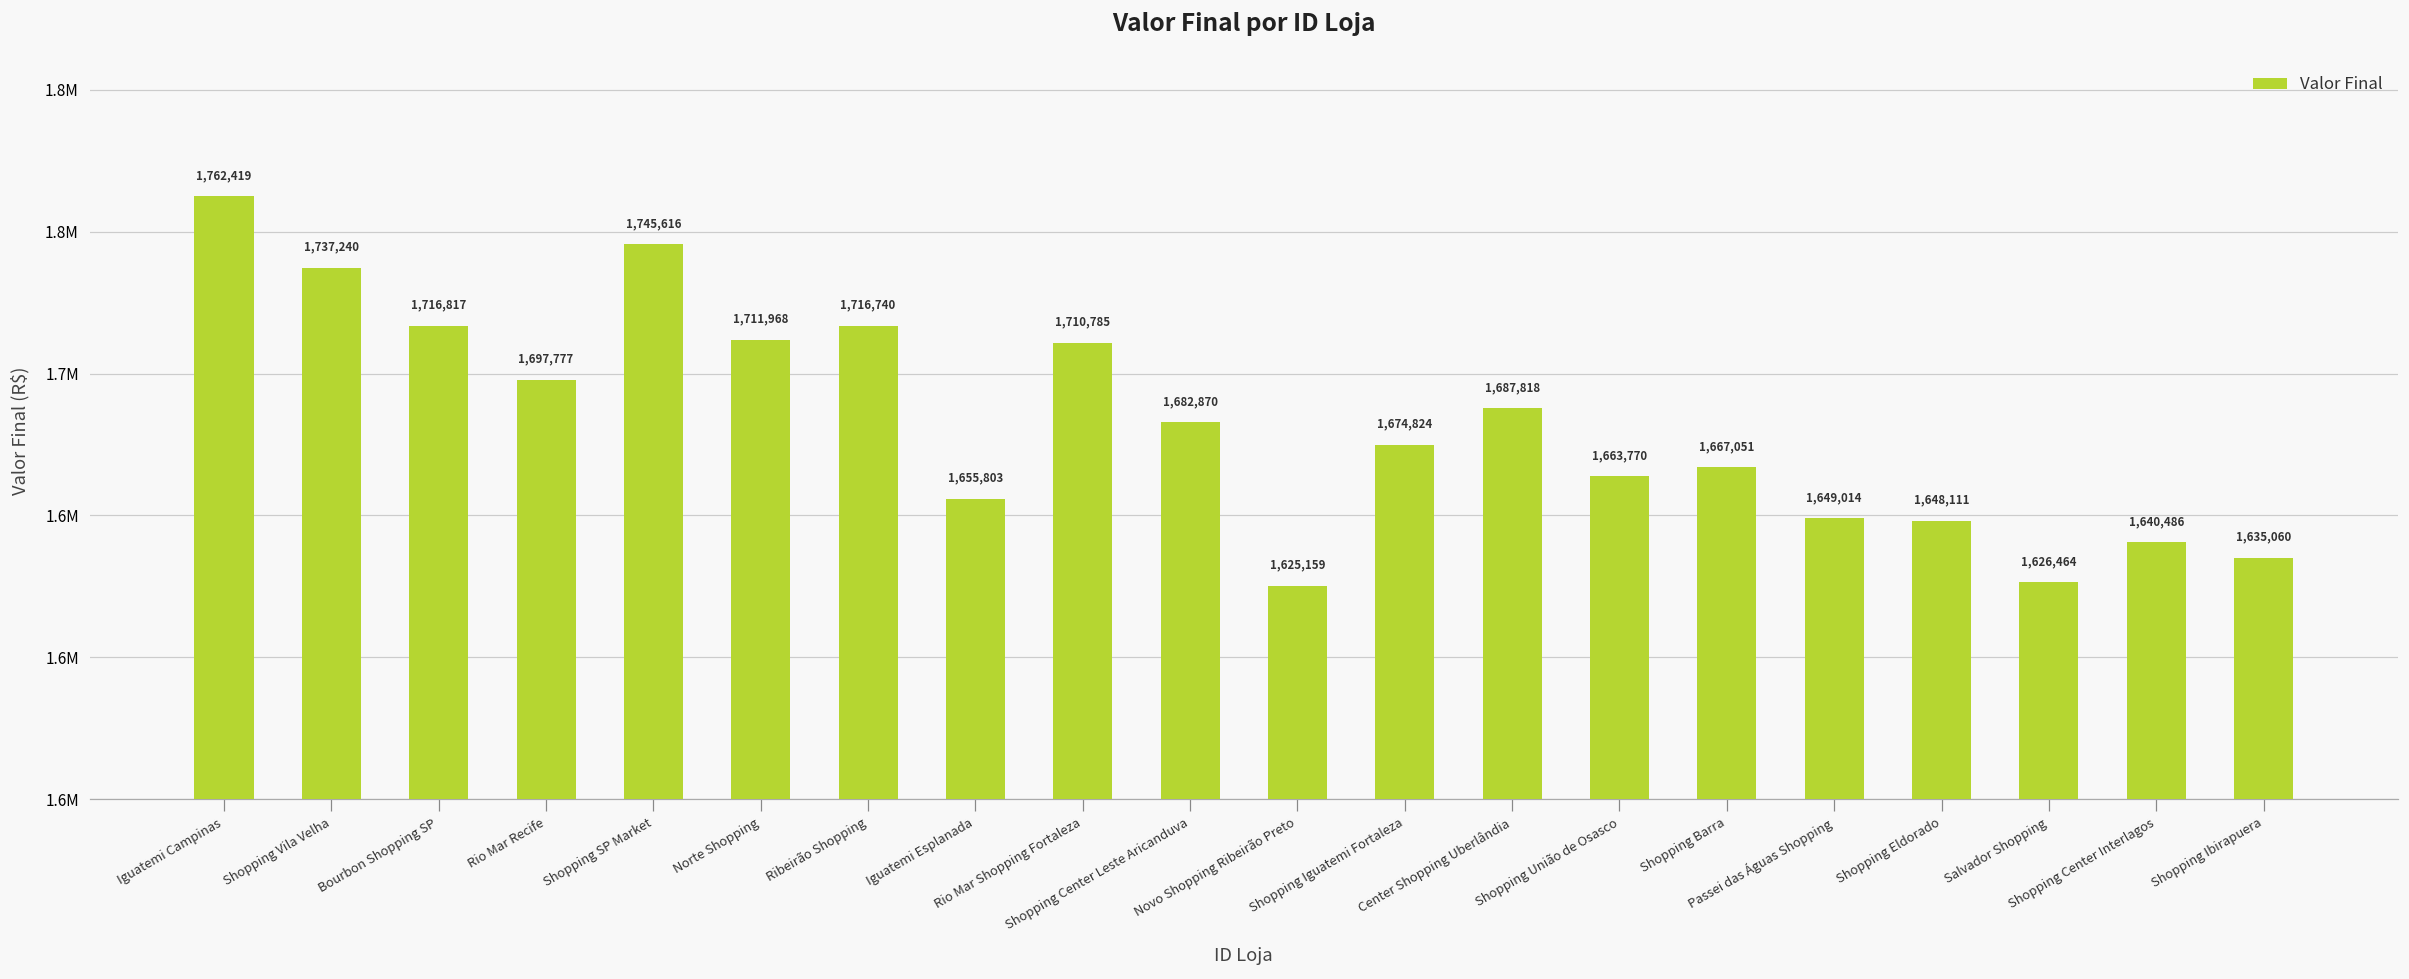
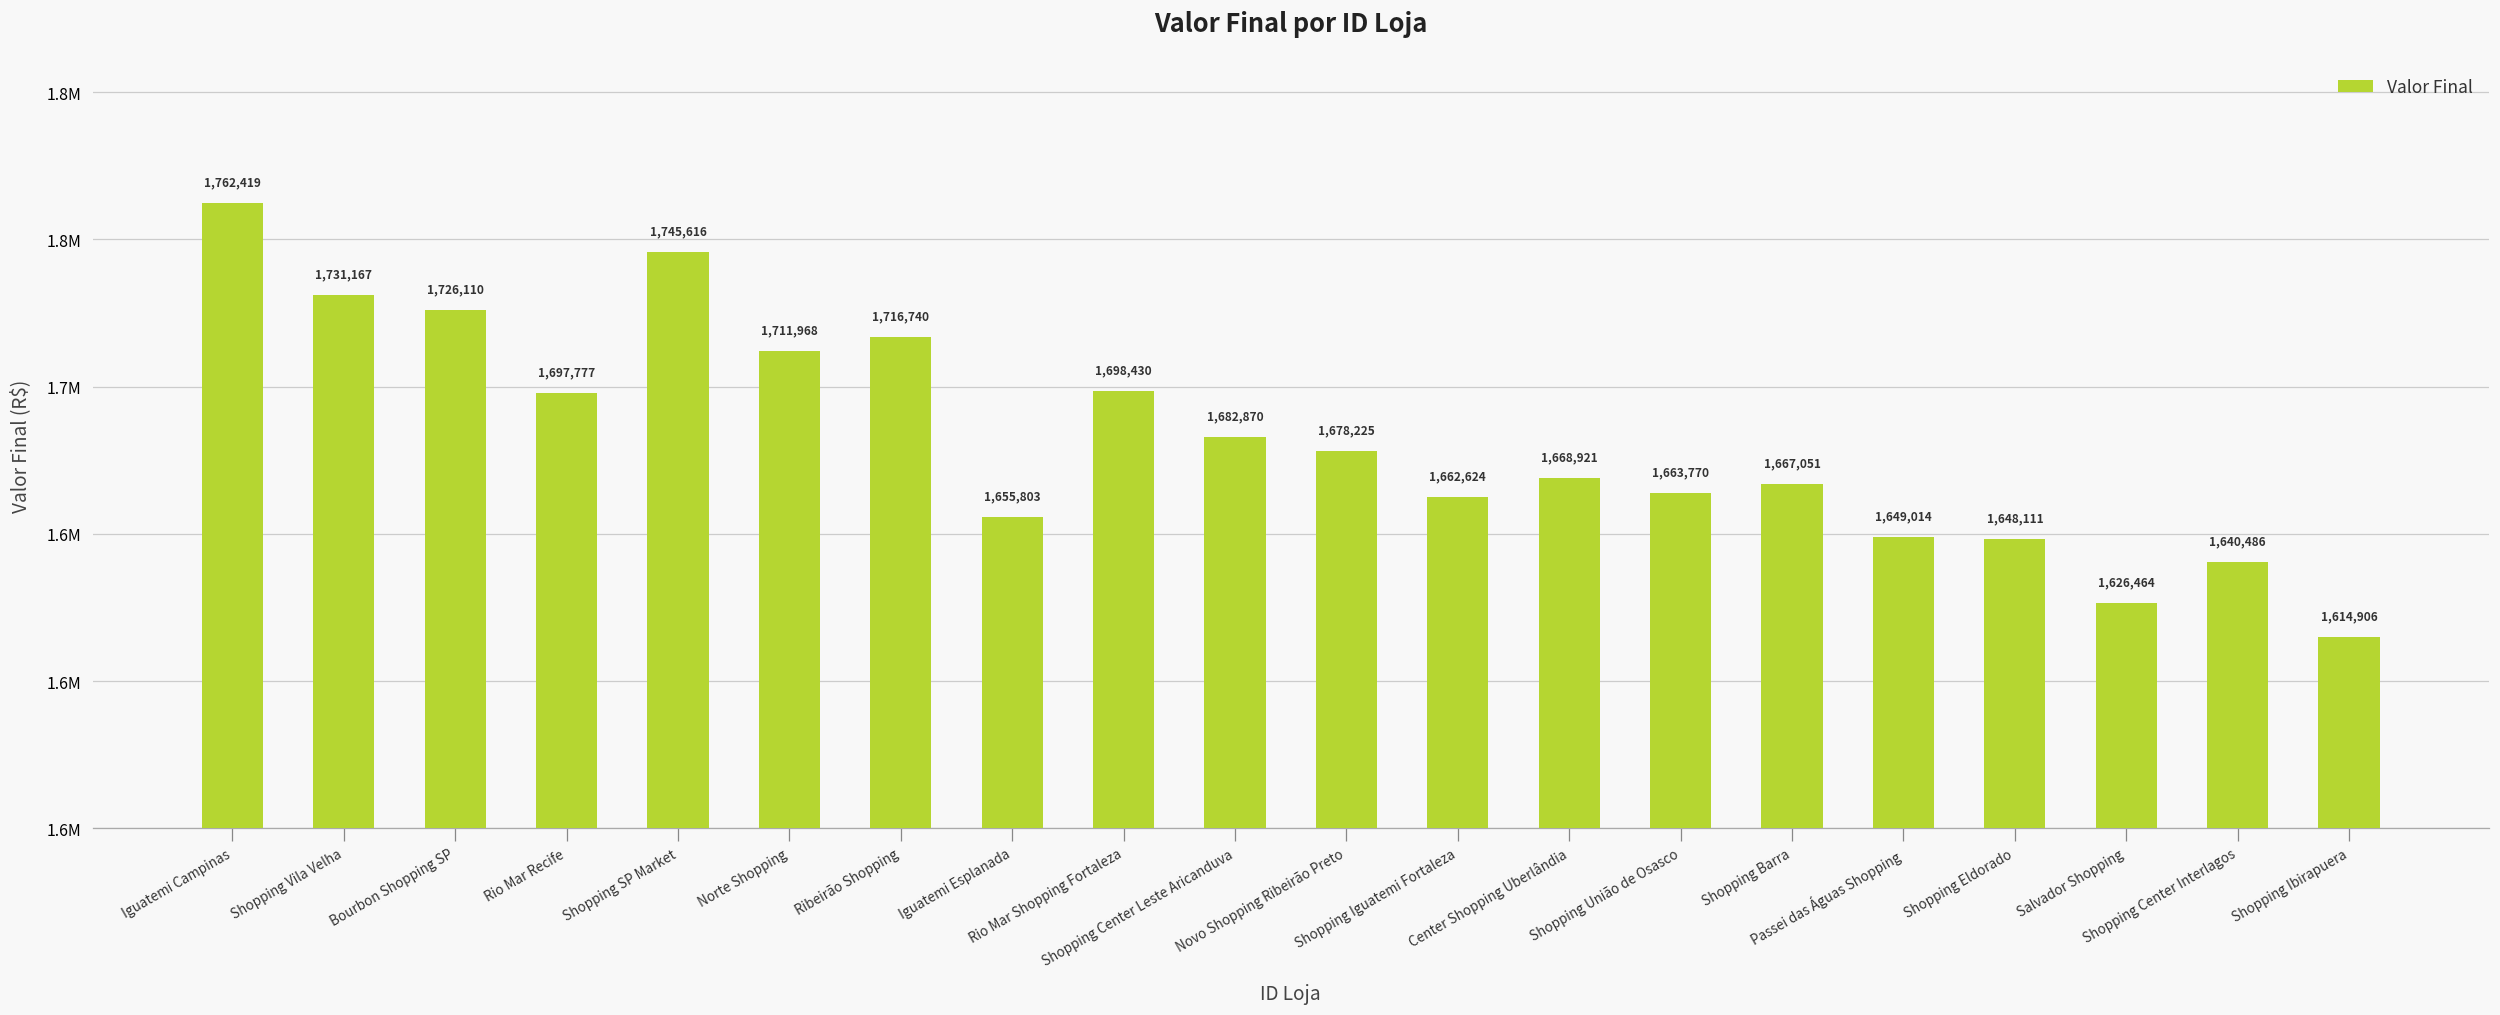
  {
    "Iguatemi Campinas": "1,762,419",
-   "Shopping Vila Velha": "1,737,240",
-   "Bourbon Shopping SP": "1,716,817",
+   "Shopping Vila Velha": "1,731,167",
+   "Bourbon Shopping SP": "1,726,110",
    "Rio Mar Recife": "1,697,777",
    "Shopping SP Market": "1,745,616",
    "Norte Shopping": "1,711,968",
    "Ribeirão Shopping": "1,716,740",
    "Iguatemi Esplanada": "1,655,803",
-   "Rio Mar Shopping Fortaleza": "1,710,785",
+   "Rio Mar Shopping Fortaleza": "1,698,430",
    "Shopping Center Leste Aricanduva": "1,682,870",
-   "Novo Shopping Ribeirão Preto": "1,625,159",
-   "Shopping Iguatemi Fortaleza": "1,674,824",
-   "Center Shopping Uberlândia": "1,687,818",
+   "Novo Shopping Ribeirão Preto": "1,678,225",
+   "Shopping Iguatemi Fortaleza": "1,662,624",
+   "Center Shopping Uberlândia": "1,668,921",
    "Shopping União de Osasco": "1,663,770",
    "Shopping Barra": "1,667,051",
    "Passei das Águas Shopping": "1,649,014",
    "Shopping Eldorado": "1,648,111",
    "Salvador Shopping": "1,626,464",
    "Shopping Center Interlagos": "1,640,486",
-   "Shopping Ibirapuera": "1,635,060"
+   "Shopping Ibirapuera": "1,614,906"
  }
